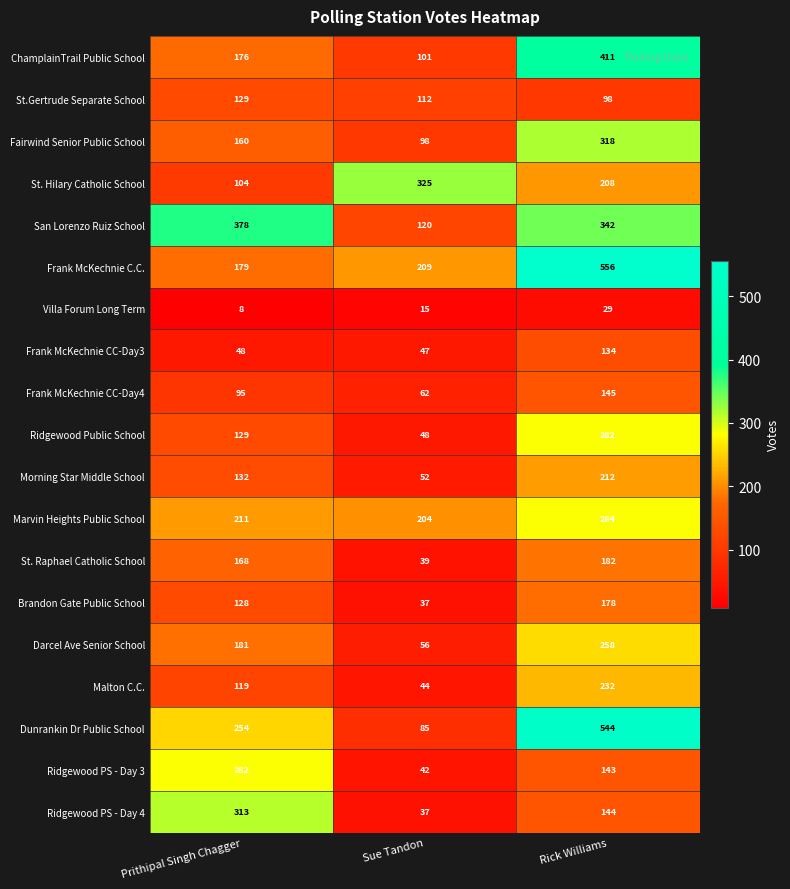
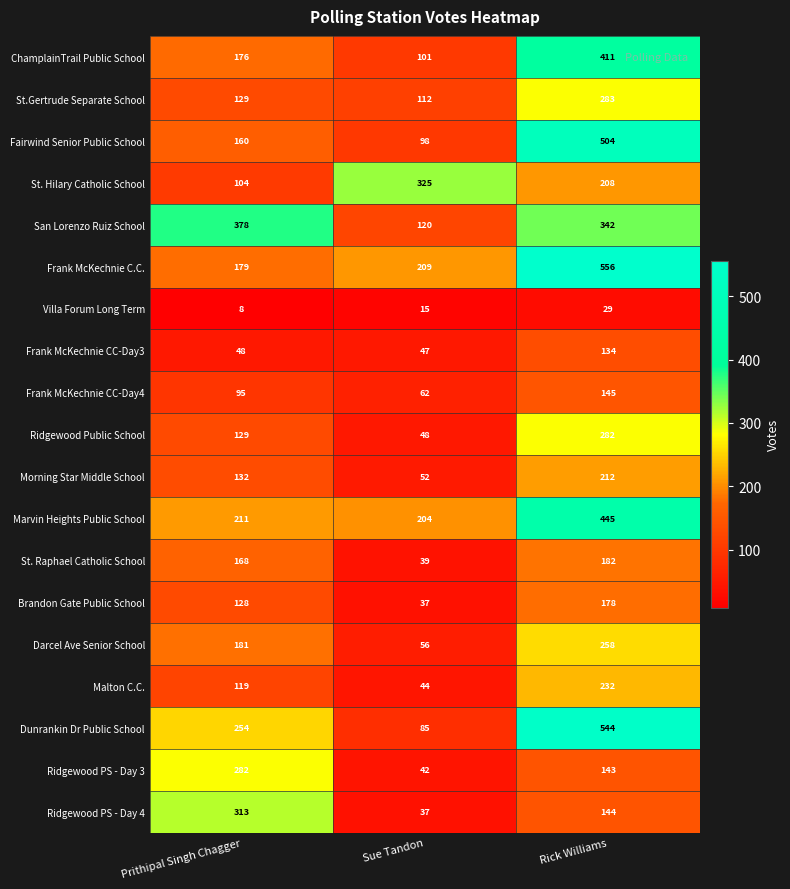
  {
    "ChamplainTrail Public School": {
      "Prithipal Singh Chagger": 176,
      "Sue Tandon": 101
    },
    "St.Gertrude Separate School": {
      "Prithipal Singh Chagger": 129,
      "Sue Tandon": 112,
-     "Rick Williams": 98
+     "Rick Williams": 283
    },
    "Fairwind Senior Public School": {
      "Prithipal Singh Chagger": 160,
      "Sue Tandon": 98,
-     "Rick Williams": 318
+     "Rick Williams": 504
    },
    "St. Hilary Catholic School": {
      "Prithipal Singh Chagger": 104,
      "Sue Tandon": 325,
      "Rick Williams": 208
    },
    "San Lorenzo Ruiz School": {
      "Prithipal Singh Chagger": 378,
      "Sue Tandon": 120,
      "Rick Williams": 342
    },
    "Frank McKechnie C.C.": {
      "Prithipal Singh Chagger": 179,
      "Sue Tandon": 209,
      "Rick Williams": 556
    },
    "Villa Forum Long Term": {
      "Prithipal Singh Chagger": 8,
      "Sue Tandon": 15,
      "Rick Williams": 29
    },
    "Frank McKechnie CC-Day3": {
      "Prithipal Singh Chagger": 48,
      "Sue Tandon": 47,
      "Rick Williams": 134
    },
    "Frank McKechnie CC-Day4": {
      "Prithipal Singh Chagger": 95,
      "Sue Tandon": 62,
      "Rick Williams": 145
    },
    "Ridgewood Public School": {
      "Prithipal Singh Chagger": 129,
      "Sue Tandon": 48,
      "Rick Williams": 282
    },
    "Morning Star Middle School": {
      "Prithipal Singh Chagger": 132,
      "Sue Tandon": 52,
      "Rick Williams": 212
    },
    "Marvin Heights Public School": {
      "Prithipal Singh Chagger": 211,
      "Sue Tandon": 204,
-     "Rick Williams": 284
+     "Rick Williams": 445
    },
    "St. Raphael Catholic School": {
      "Prithipal Singh Chagger": 168,
      "Sue Tandon": 39,
      "Rick Williams": 182
    },
    "Brandon Gate Public School": {
      "Prithipal Singh Chagger": 128,
      "Sue Tandon": 37,
      "Rick Williams": 178
    },
    "Darcel Ave Senior School": {
      "Prithipal Singh Chagger": 181,
      "Sue Tandon": 56,
      "Rick Williams": 258
    },
    "Malton C.C.": {
      "Prithipal Singh Chagger": 119,
      "Sue Tandon": 44,
      "Rick Williams": 232
    },
    "Dunrankin Dr Public School": {
      "Prithipal Singh Chagger": 254,
      "Sue Tandon": 85,
      "Rick Williams": 544
    },
    "Ridgewood PS - Day 3": {
      "Prithipal Singh Chagger": 282,
      "Sue Tandon": 42,
      "Rick Williams": 143
    },
    "Ridgewood PS - Day 4": {
      "Prithipal Singh Chagger": 313,
      "Sue Tandon": 37,
      "Rick Williams": 144
    }
  }
